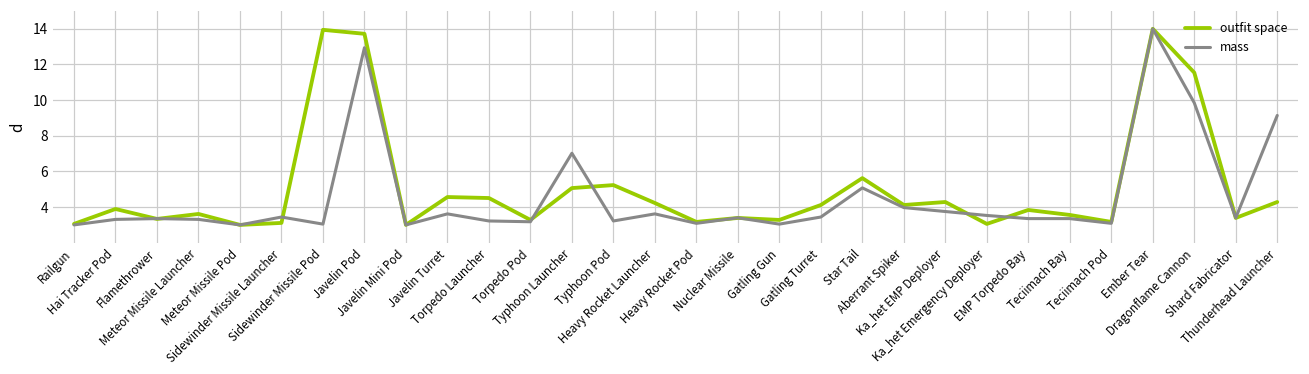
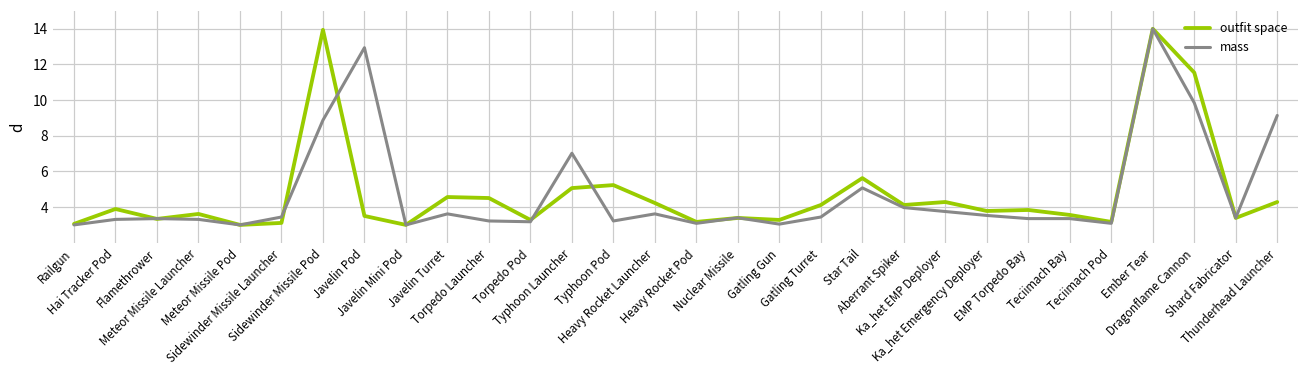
  {
    "outfit space": {
      "Hai Tracker Pod": 3.9,
      "Meteor Missile Launcher": 3.6,
      "Sidewinder Missile Launcher": 3.1,
      "Sidewinder Missile Pod": 13.9,
-     "Javelin Pod": 13.7,
+     "Javelin Pod": 3.5,
      "Javelin Turret": 4.6,
      "Torpedo Launcher": 4.5,
      "Typhoon Launcher": 5.1,
      "Typhoon Pod": 5.2,
      "Heavy Rocket Launcher": 4.2,
      "Gatling Gun": 3.3,
      "Gatling Turret": 4.1,
      "Star Tail": 5.6,
      "Ka_het EMP Deployer": 4.3,
-     "Ka_het Emergency Deployer": 3.1,
+     "Ka_het Emergency Deployer": 3.8,
      "EMP Torpedo Bay": 3.8,
      "Teciimach Bay": 3.6,
      "Dragonflame Cannon": 11.5,
      "Thunderhead Launcher": 4.3
    },
    "mass": {
      "Hai Tracker Pod": 3.3,
      "Meteor Missile Launcher": 3.3,
      "Sidewinder Missile Launcher": 3.4,
-     "Sidewinder Missile Pod": 3.0,
+     "Sidewinder Missile Pod": 8.9,
      "Javelin Pod": 12.9,
      "Javelin Turret": 3.6,
      "Torpedo Launcher": 3.2,
      "Typhoon Launcher": 7.0,
      "Typhoon Pod": 3.2,
      "Heavy Rocket Launcher": 3.6,
      "Gatling Gun": 3.0,
      "Gatling Turret": 3.4,
      "Star Tail": 5.1,
      "Ka_het EMP Deployer": 3.8,
      "Ka_het Emergency Deployer": 3.5,
      "EMP Torpedo Bay": 3.4,
      "Teciimach Bay": 3.4,
      "Dragonflame Cannon": 9.8,
      "Thunderhead Launcher": 9.1
    }
  }
